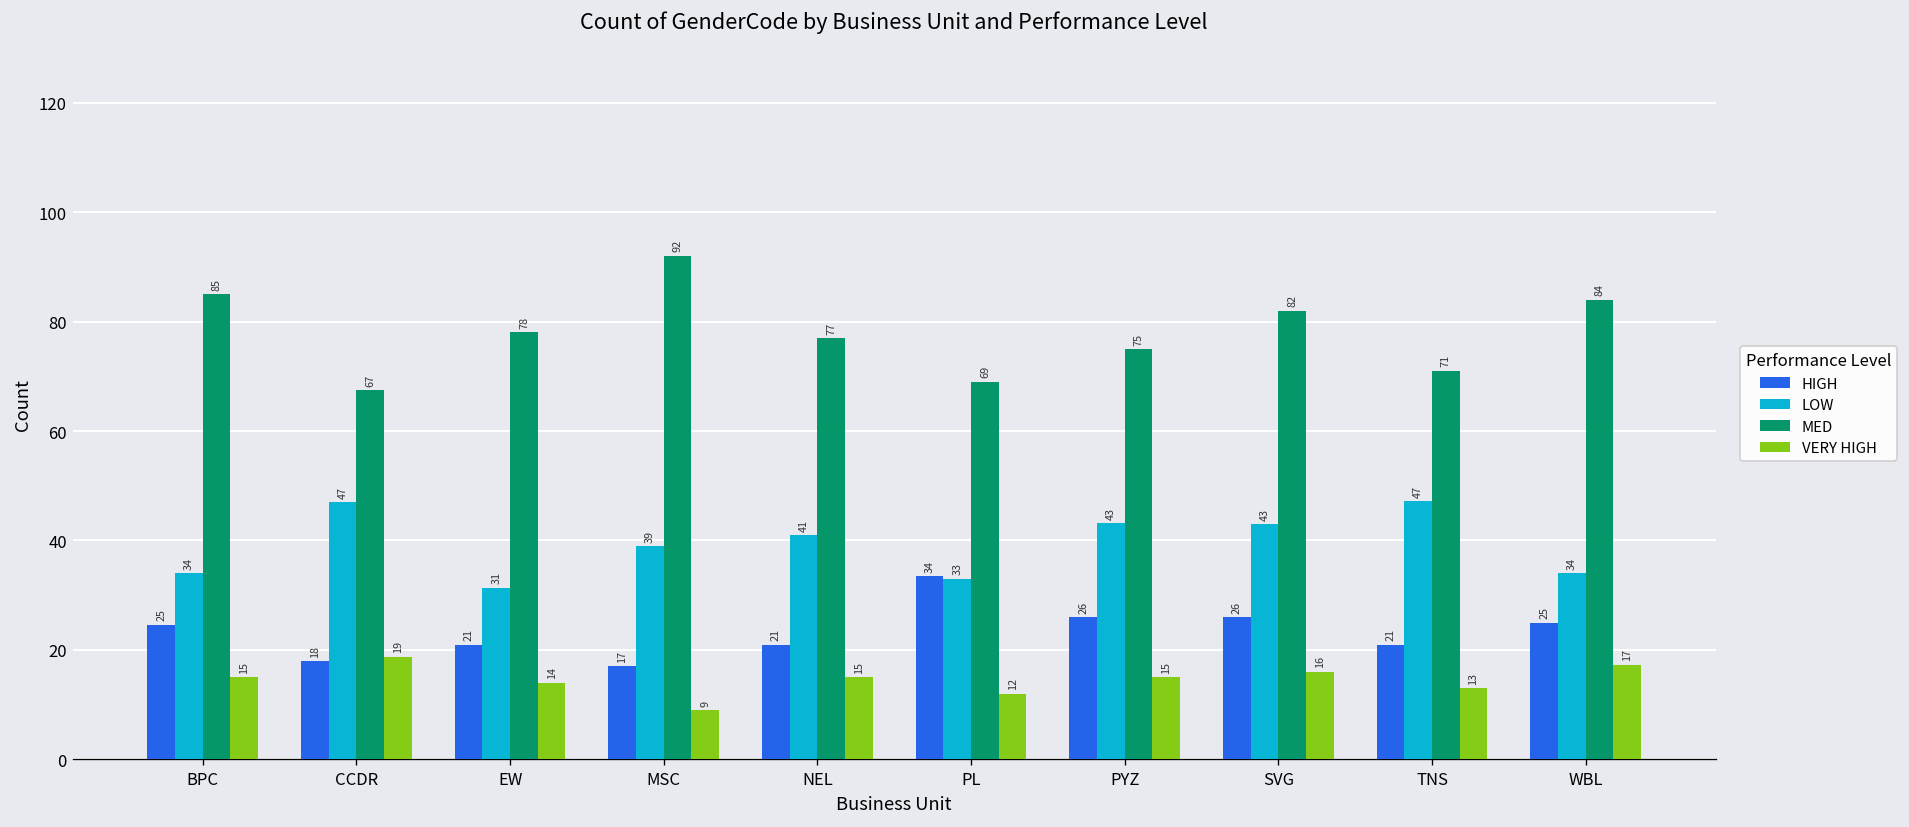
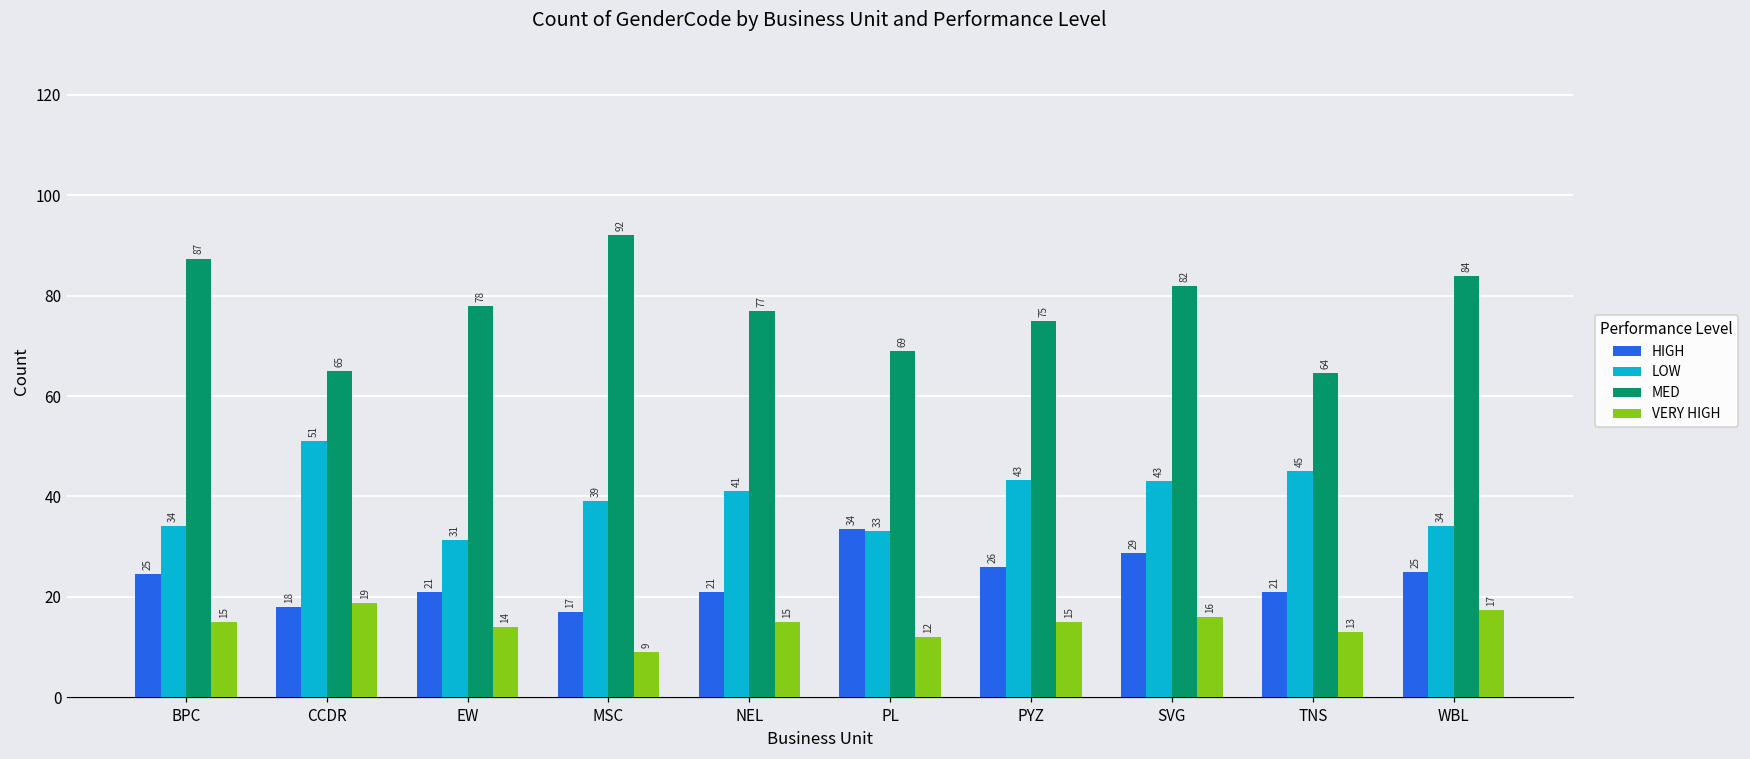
  {
    "HIGH": {
      "BPC": 25,
      "CCDR": 18,
      "EW": 21,
      "MSC": 17,
      "NEL": 21,
      "PL": 34,
      "PYZ": 26,
-     "SVG": 26,
+     "SVG": 29,
      "TNS": 21,
      "WBL": 25
    },
    "LOW": {
      "BPC": 34,
-     "CCDR": 47,
+     "CCDR": 51,
      "EW": 31,
      "MSC": 39,
      "NEL": 41,
      "PL": 33,
      "PYZ": 43,
      "SVG": 43,
-     "TNS": 47,
+     "TNS": 45,
      "WBL": 34
    },
    "MED": {
-     "BPC": 85,
-     "CCDR": 67,
+     "BPC": 87,
+     "CCDR": 65,
      "EW": 78,
      "MSC": 92,
      "NEL": 77,
      "PL": 69,
      "PYZ": 75,
      "SVG": 82,
-     "TNS": 71,
+     "TNS": 64,
      "WBL": 84
    },
    "VERY HIGH": {
      "BPC": 15,
      "CCDR": 19,
      "EW": 14,
      "MSC": 9,
      "NEL": 15,
      "PL": 12,
      "PYZ": 15,
      "SVG": 16,
      "TNS": 13,
      "WBL": 17
    }
  }
